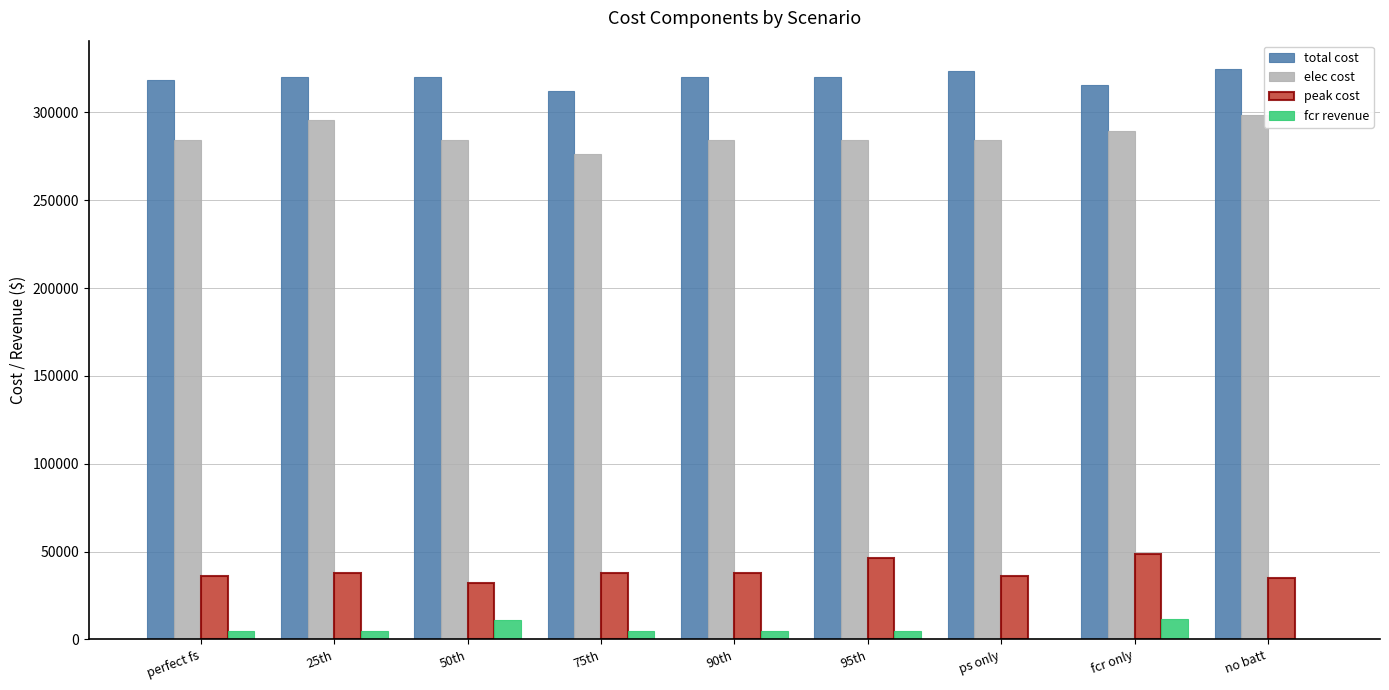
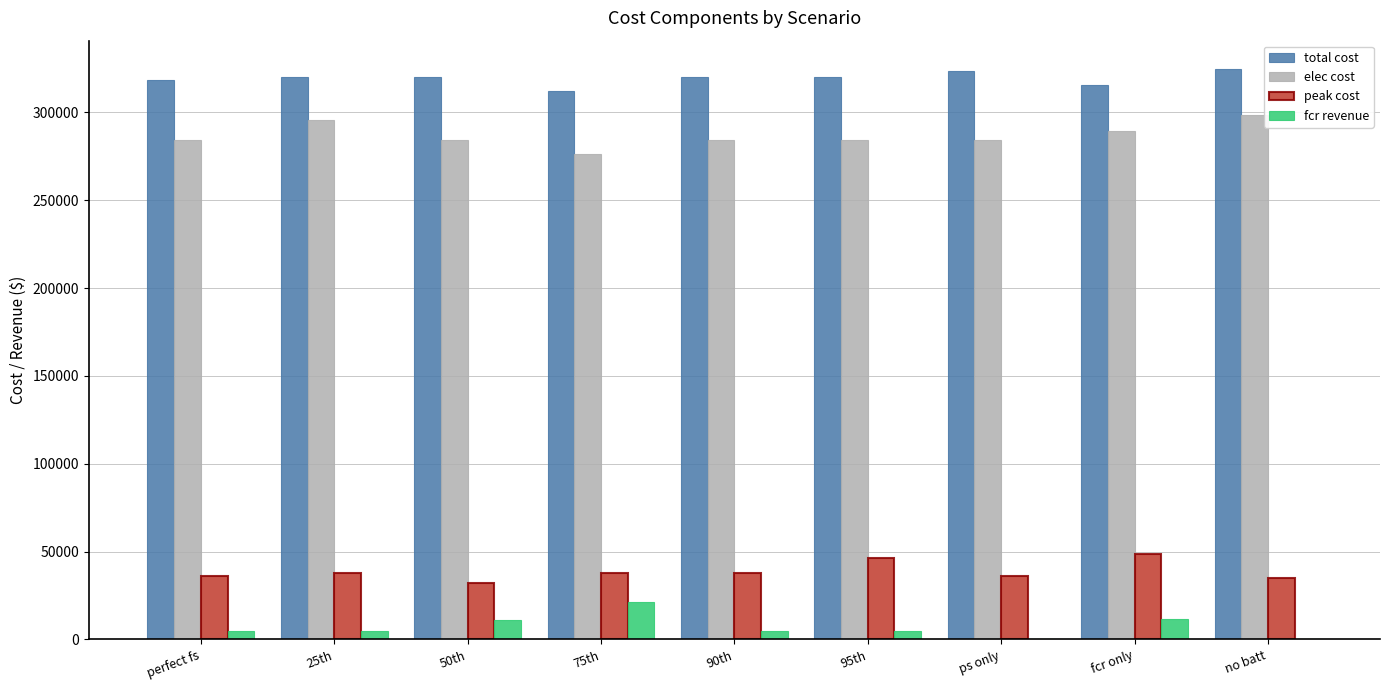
  {
    "total cost": {
      "perfect fs": 318000,
      "25th": 320000,
      "50th": 320000,
      "75th": 312000,
      "90th": 320000,
      "95th": 320000,
      "ps only": 323000,
      "fcr only": 315000,
      "no batt": 325000
    },
    "elec cost": {
      "perfect fs": 284000,
      "25th": 296000,
      "50th": 284000,
      "75th": 276000,
      "90th": 284000,
      "95th": 284000,
      "ps only": 284000,
      "fcr only": 290000,
      "no batt": 298000
    },
    "peak cost": {
      "perfect fs": 36000,
      "25th": 38000,
      "50th": 32000,
      "75th": 38000,
      "90th": 38000,
      "95th": 46000,
      "ps only": 36000,
      "fcr only": 49000,
      "no batt": 35000
    },
    "fcr revenue": {
      "perfect fs": 5000,
      "25th": 5000,
      "50th": 11000,
-     "75th": 5000,
+     "75th": 21000,
      "90th": 5000,
      "95th": 5000,
      "ps only": 0,
      "fcr only": 12000,
      "no batt": 0
    }
  }
